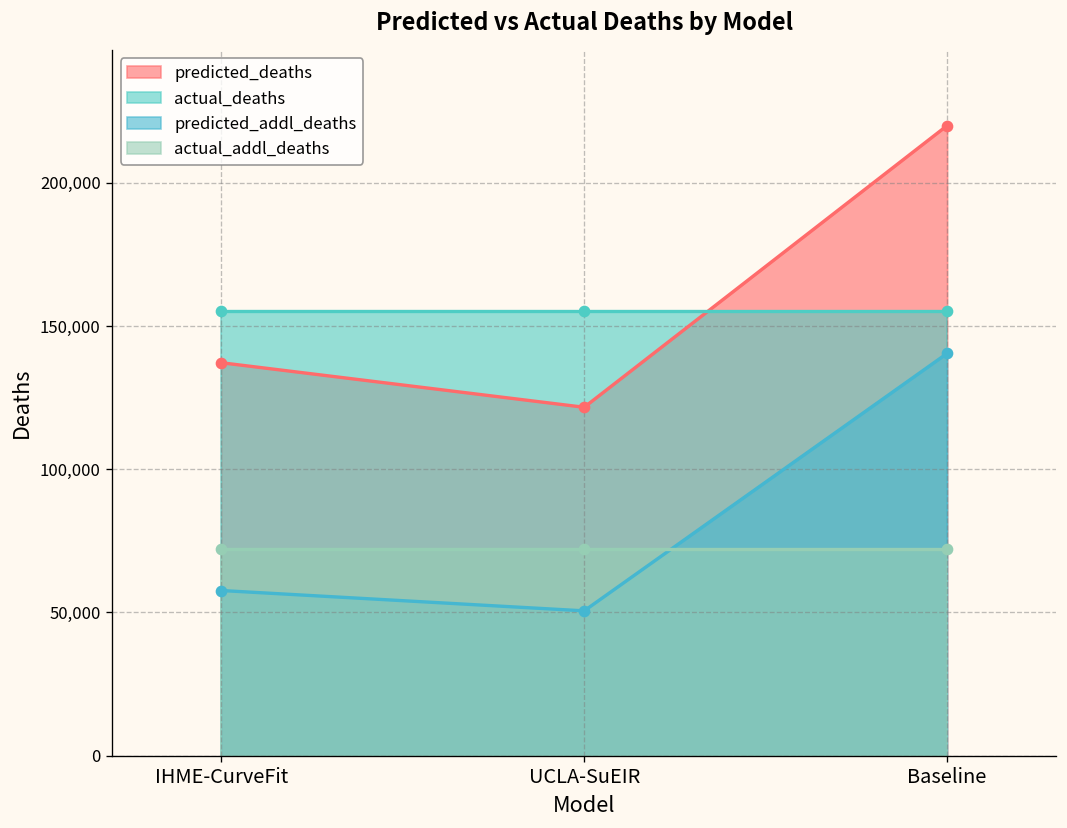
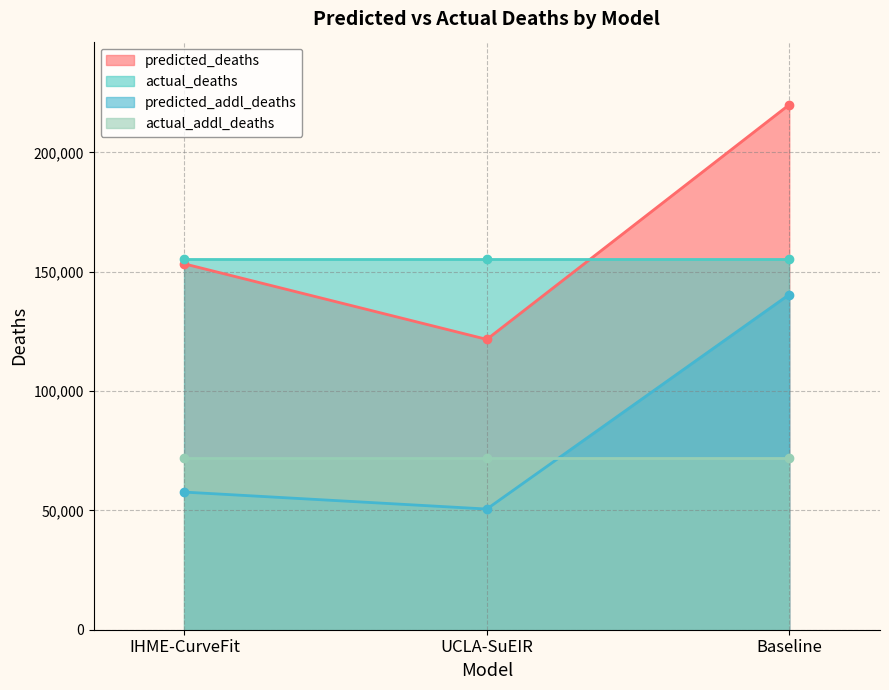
  {
    "predicted_deaths": {
-     "IHME-CurveFit": "137,000",
+     "IHME-CurveFit": "153,000",
      "UCLA-SuEIR": "122,000",
      "Baseline": "220,000"
    },
    "actual_addl_deaths": {
      "IHME-CurveFit": "72,000",
      "UCLA-SuEIR": "72,000",
      "Baseline": "72,000"
    }
  }
